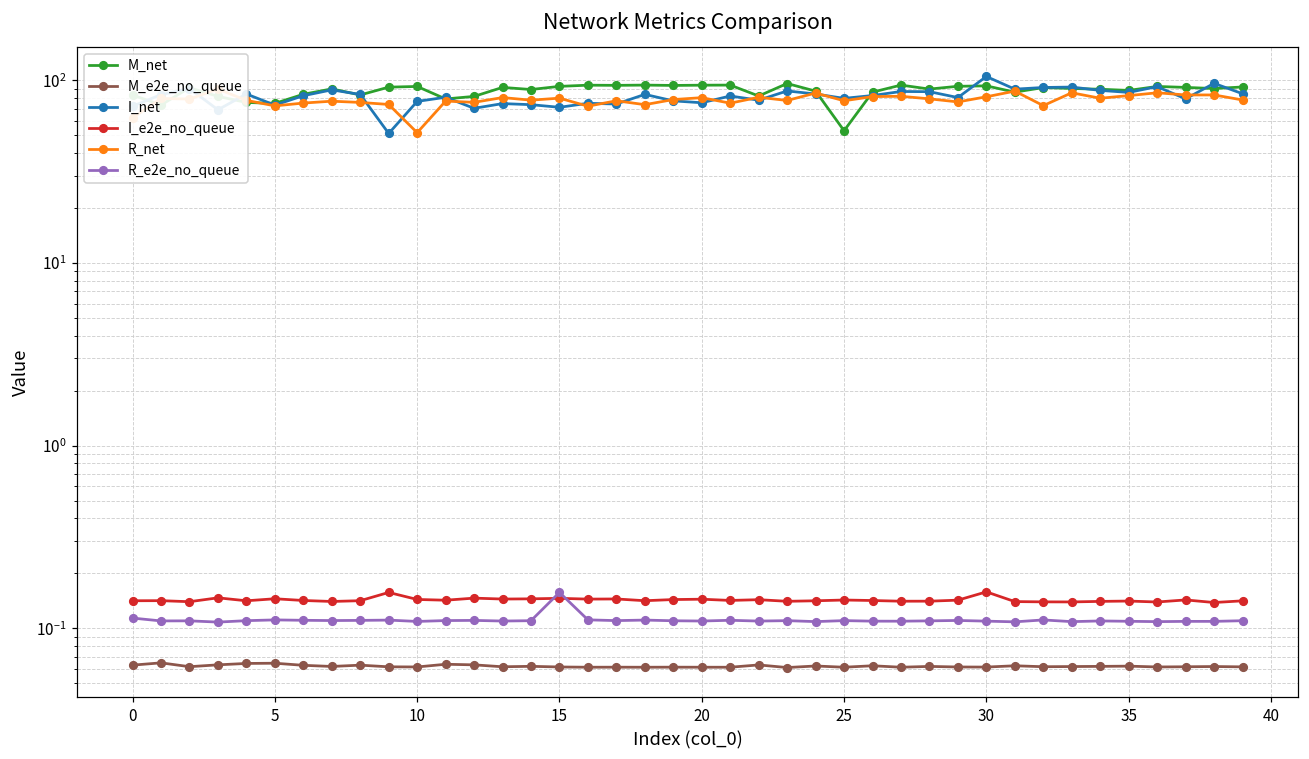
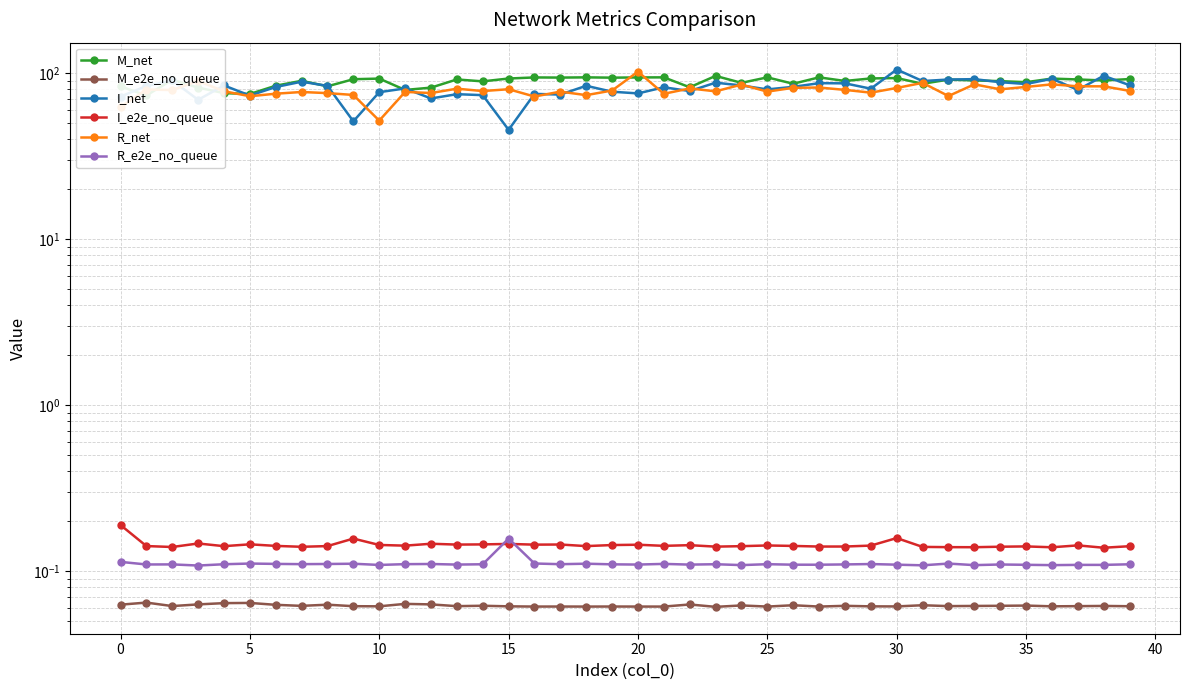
  {
    "M_net": {
      "10": 90,
      "15": 90,
      "20": 90,
-     "25": 53,
+     "25": 90,
      "30": 90
    },
    "M_e2e_no_queue": {
      "0": 0.063,
      "5": 0.064,
      "10": 0.06,
      "15": 0.06,
      "20": 0.06,
      "25": 0.06,
      "30": 0.06,
      "35": 0.06
    },
    "I_net": {
      "10": 80,
-     "15": 71,
+     "15": 46,
      "20": 80,
      "30": 110
    },
    "I_e2e_no_queue": {
-     "0": 0.14,
+     "0": 0.19,
      "5": 0.15,
      "10": 0.14,
      "15": 0.15,
      "20": 0.14,
      "25": 0.14,
      "30": 0.16,
      "35": 0.14
    },
    "R_net": {
      "10": 52,
      "15": 80,
-     "20": 80,
+     "20": 100,
      "30": 80,
      "35": 80
    },
    "R_e2e_no_queue": {
      "0": 0.11,
      "5": 0.11,
      "10": 0.11,
      "15": 0.16,
      "20": 0.11,
      "25": 0.11,
      "30": 0.11,
      "35": 0.11
    }
  }
